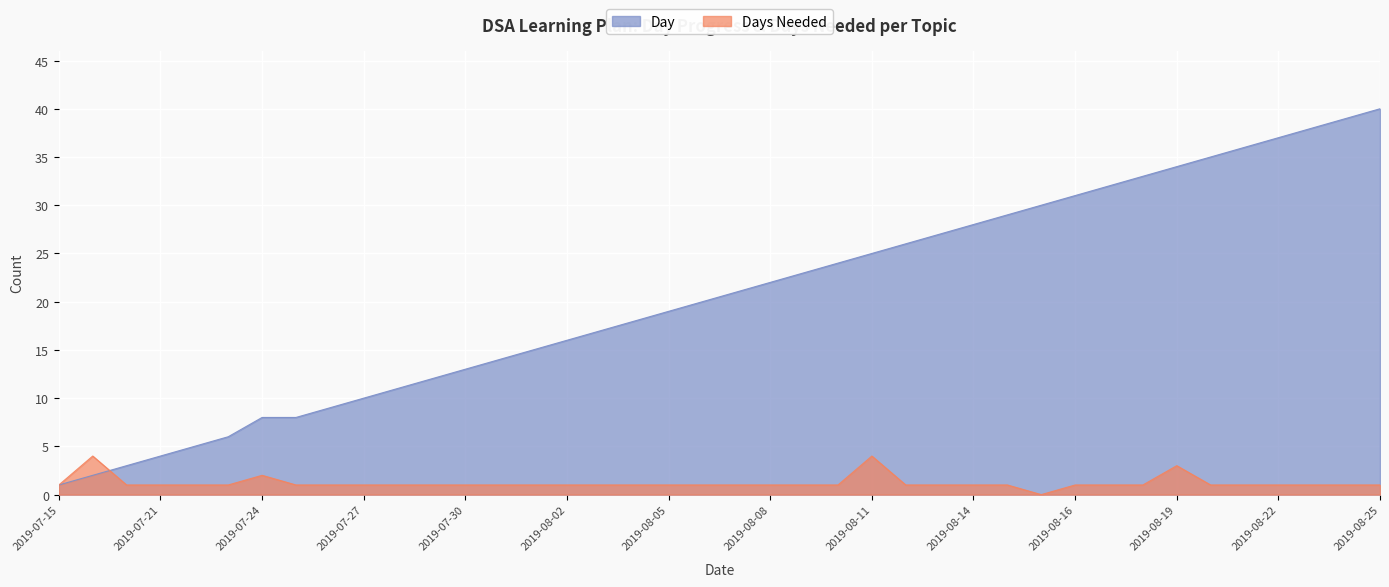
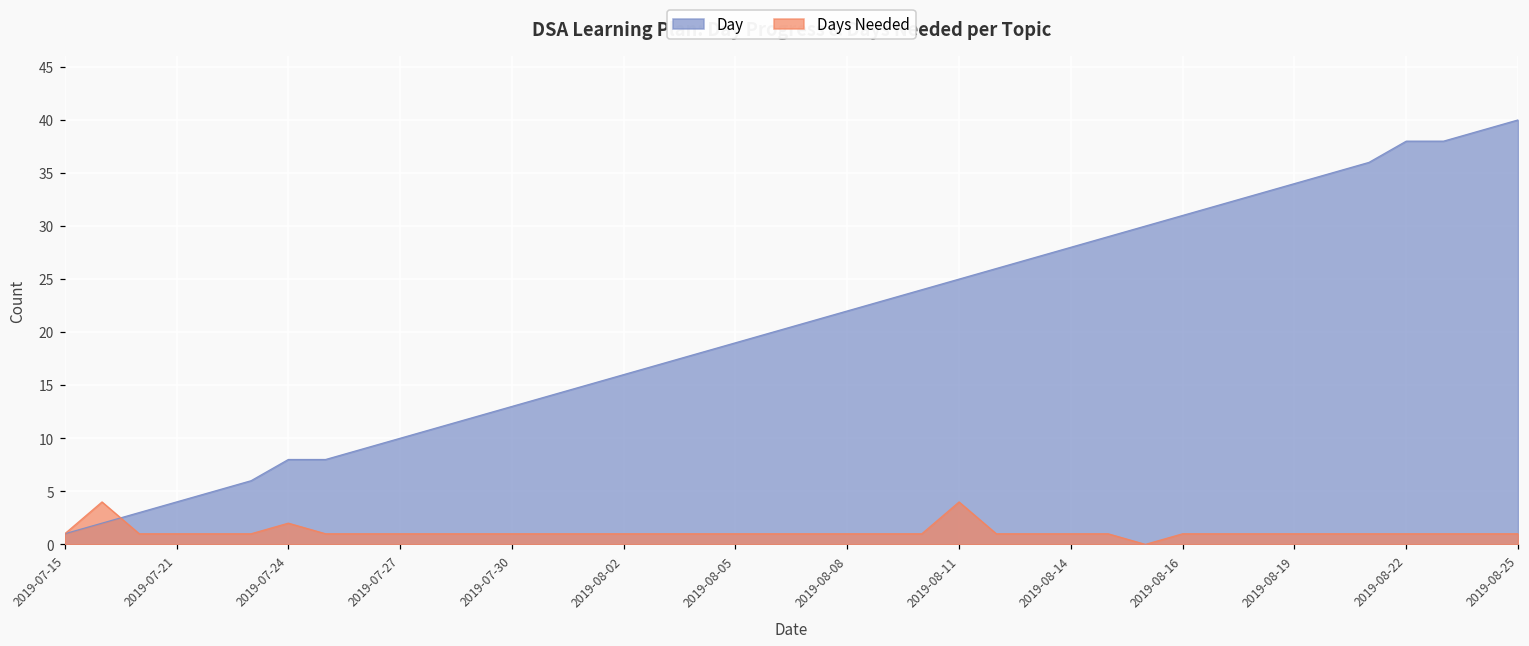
  {
    "Day": {
      "2019-07-21": 4,
      "2019-07-24": 8,
      "2019-07-27": 10,
      "2019-07-30": 13,
      "2019-08-02": 16,
      "2019-08-05": 19,
      "2019-08-08": 22,
      "2019-08-11": 25,
      "2019-08-14": 28,
      "2019-08-19": 34,
-     "2019-08-22": 37,
+     "2019-08-22": 38,
      "2019-08-25": 40
    },
    "Days Needed": {
      "2019-07-21": 1,
      "2019-07-24": 2,
      "2019-07-27": 1,
      "2019-07-30": 1,
      "2019-08-02": 1,
      "2019-08-05": 1,
      "2019-08-08": 1,
      "2019-08-11": 4,
      "2019-08-14": 1,
-     "2019-08-19": 3,
+     "2019-08-19": 1,
      "2019-08-22": 1,
      "2019-08-25": 1
    }
  }
